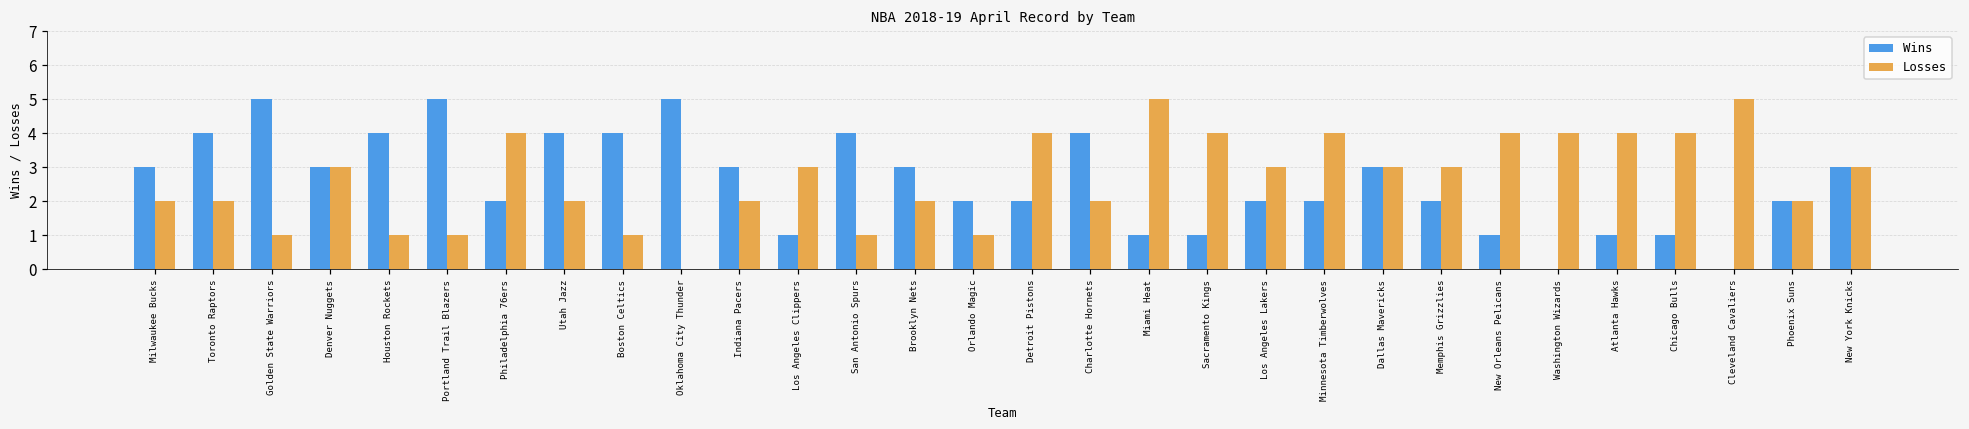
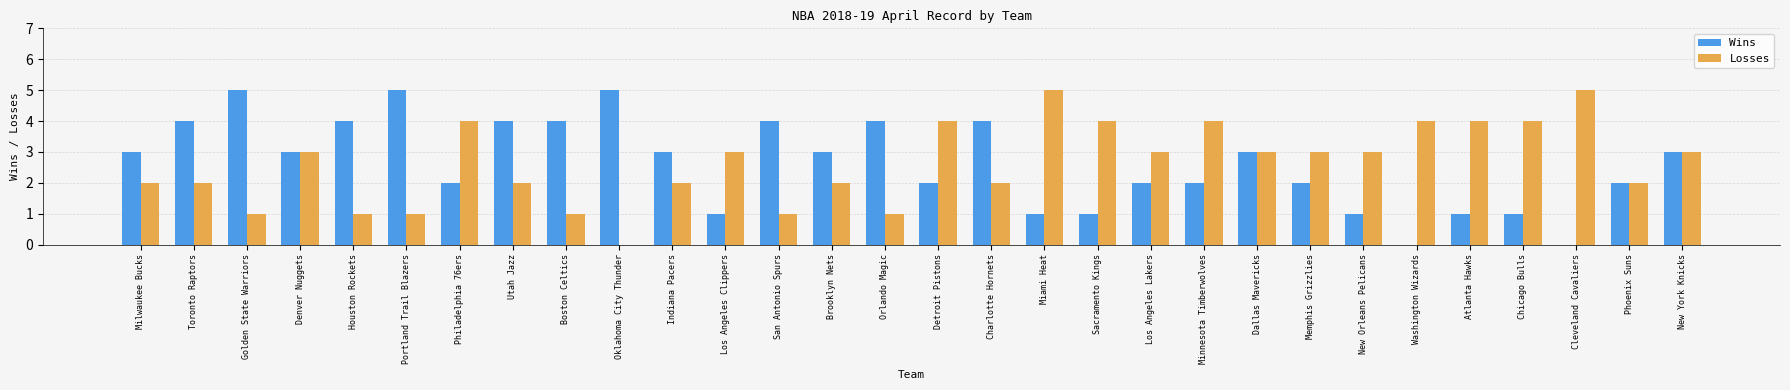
  {
    "Wins": {
      "Milwaukee Bucks": 3,
      "Toronto Raptors": 4,
      "Golden State Warriors": 5,
      "Denver Nuggets": 3,
      "Houston Rockets": 4,
      "Portland Trail Blazers": 5,
      "Philadelphia 76ers": 2,
      "Utah Jazz": 4,
      "Boston Celtics": 4,
      "Oklahoma City Thunder": 5,
      "Indiana Pacers": 3,
      "Los Angeles Clippers": 1,
      "San Antonio Spurs": 4,
      "Brooklyn Nets": 3,
-     "Orlando Magic": 2,
+     "Orlando Magic": 4,
      "Detroit Pistons": 2,
      "Charlotte Hornets": 4,
      "Miami Heat": 1,
      "Sacramento Kings": 1,
      "Los Angeles Lakers": 2,
      "Minnesota Timberwolves": 2,
      "Dallas Mavericks": 3,
      "Memphis Grizzlies": 2,
      "New Orleans Pelicans": 1,
      "Washington Wizards": 0,
      "Atlanta Hawks": 1,
      "Chicago Bulls": 1,
      "Cleveland Cavaliers": 0,
      "Phoenix Suns": 2,
      "New York Knicks": 3
    },
    "Losses": {
      "Milwaukee Bucks": 2,
      "Toronto Raptors": 2,
      "Golden State Warriors": 1,
      "Denver Nuggets": 3,
      "Houston Rockets": 1,
      "Portland Trail Blazers": 1,
      "Philadelphia 76ers": 4,
      "Utah Jazz": 2,
      "Boston Celtics": 1,
      "Oklahoma City Thunder": 0,
      "Indiana Pacers": 2,
      "Los Angeles Clippers": 3,
      "San Antonio Spurs": 1,
      "Brooklyn Nets": 2,
      "Orlando Magic": 1,
      "Detroit Pistons": 4,
      "Charlotte Hornets": 2,
      "Miami Heat": 5,
      "Sacramento Kings": 4,
      "Los Angeles Lakers": 3,
      "Minnesota Timberwolves": 4,
      "Dallas Mavericks": 3,
      "Memphis Grizzlies": 3,
-     "New Orleans Pelicans": 4,
+     "New Orleans Pelicans": 3,
      "Washington Wizards": 4,
      "Atlanta Hawks": 4,
      "Chicago Bulls": 4,
      "Cleveland Cavaliers": 5,
      "Phoenix Suns": 2,
      "New York Knicks": 3
    }
  }
